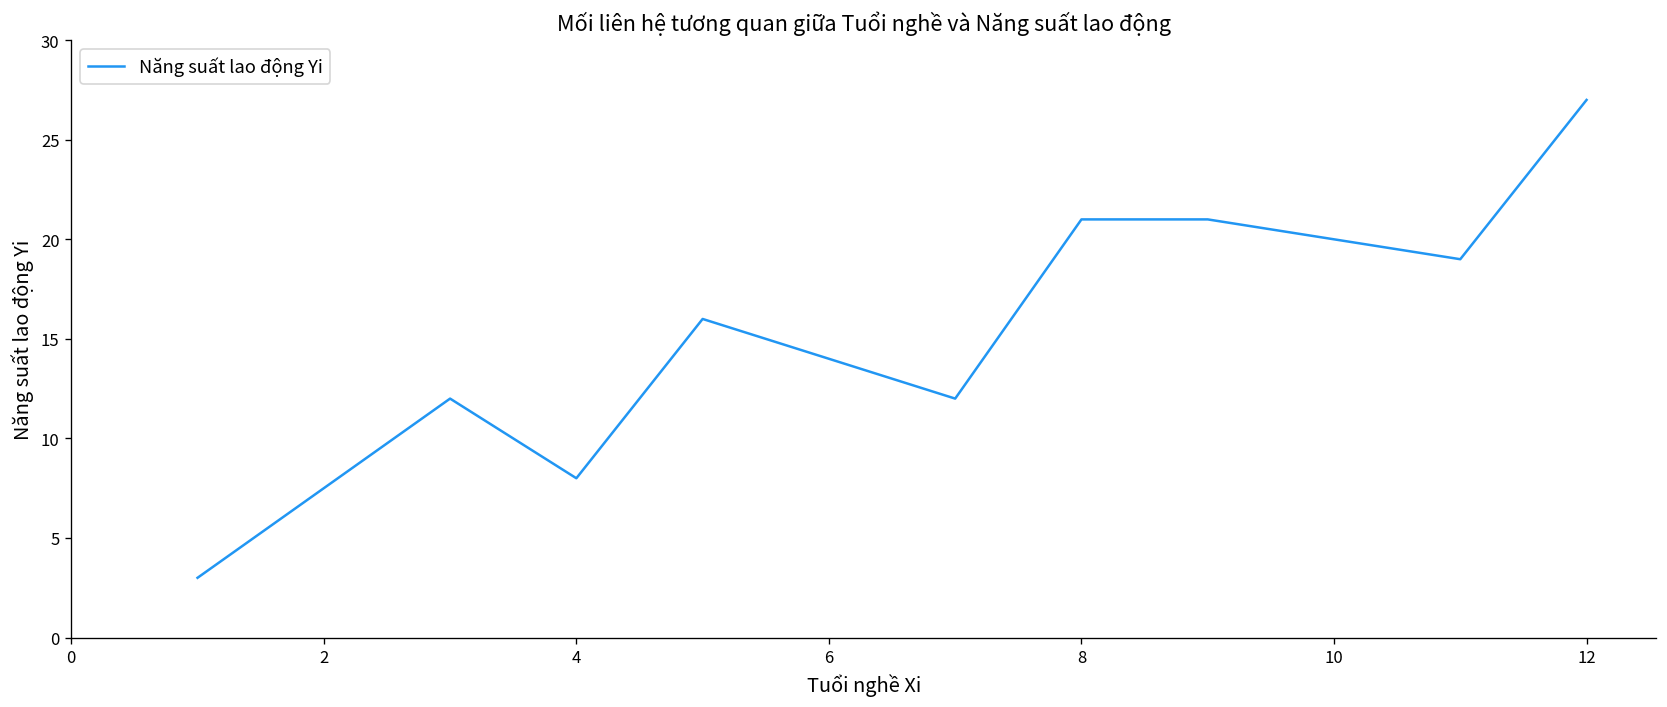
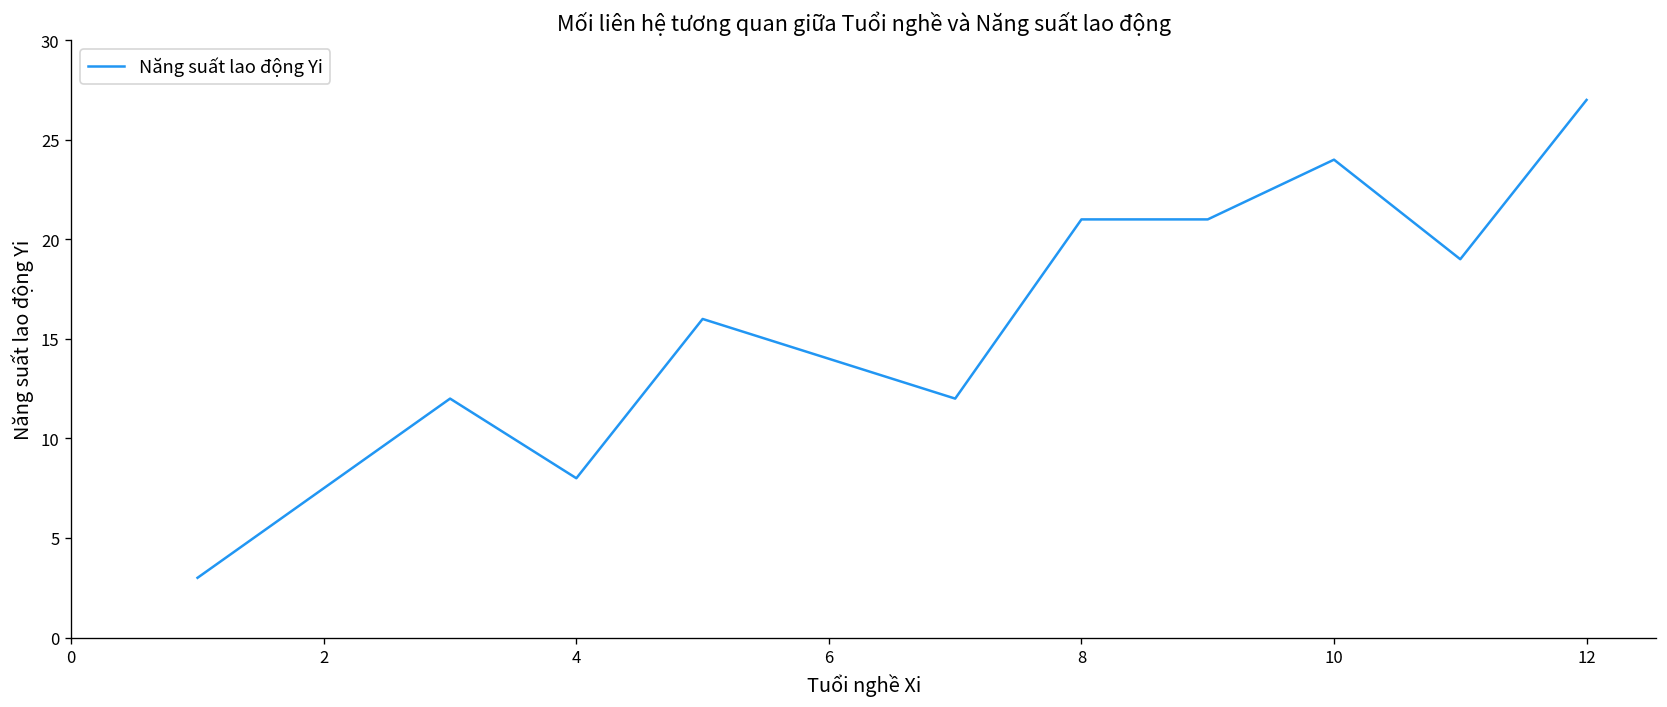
  {
    "4": 8,
    "8": 21,
-   "10": 20,
+   "10": 24,
    "12": 27
  }
